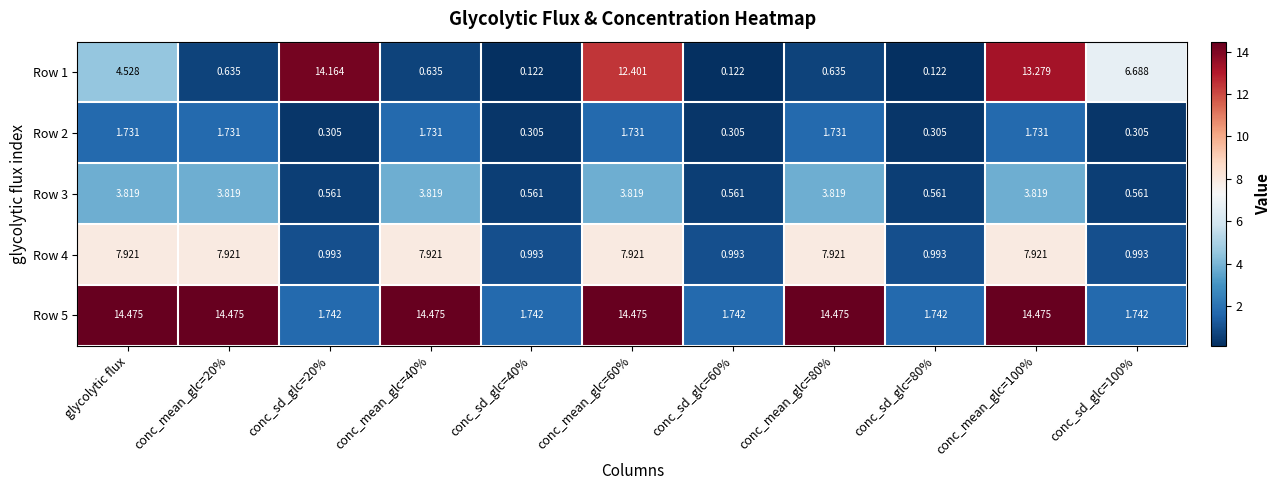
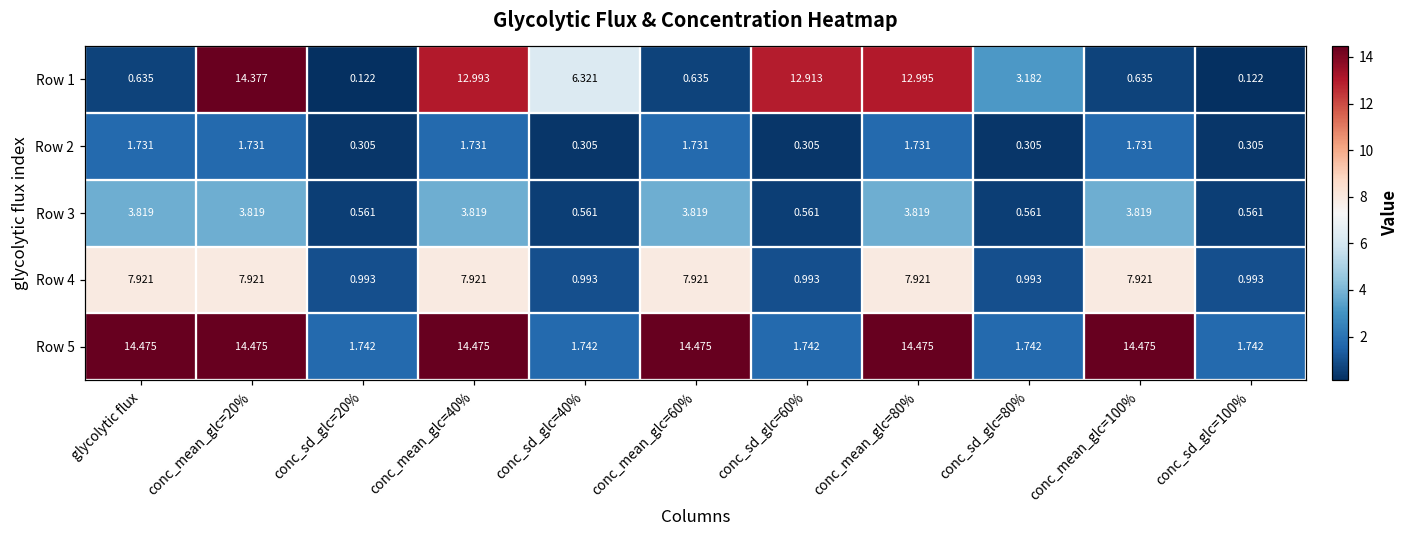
  {
    "Row 1": {
-     "glycolytic flux": 4.528,
-     "conc_mean_glc=20%": 0.635,
-     "conc_sd_glc=20%": 14.164,
-     "conc_mean_glc=40%": 0.635,
-     "conc_sd_glc=40%": 0.122,
-     "conc_mean_glc=60%": 12.401,
-     "conc_sd_glc=60%": 0.122,
-     "conc_mean_glc=80%": 0.635,
-     "conc_sd_glc=80%": 0.122,
-     "conc_mean_glc=100%": 13.279,
-     "conc_sd_glc=100%": 6.688
+     "glycolytic flux": 0.635,
+     "conc_mean_glc=20%": 14.377,
+     "conc_sd_glc=20%": 0.122,
+     "conc_mean_glc=40%": 12.993,
+     "conc_sd_glc=40%": 6.321,
+     "conc_mean_glc=60%": 0.635,
+     "conc_sd_glc=60%": 12.913,
+     "conc_mean_glc=80%": 12.995,
+     "conc_sd_glc=80%": 3.182,
+     "conc_mean_glc=100%": 0.635,
+     "conc_sd_glc=100%": 0.122
    },
    "Row 2": {
      "glycolytic flux": 1.731,
      "conc_mean_glc=20%": 1.731,
      "conc_sd_glc=20%": 0.305,
      "conc_mean_glc=40%": 1.731,
      "conc_sd_glc=40%": 0.305,
      "conc_mean_glc=60%": 1.731,
      "conc_sd_glc=60%": 0.305,
      "conc_mean_glc=80%": 1.731,
      "conc_sd_glc=80%": 0.305,
      "conc_mean_glc=100%": 1.731,
      "conc_sd_glc=100%": 0.305
    },
    "Row 3": {
      "glycolytic flux": 3.819,
      "conc_mean_glc=20%": 3.819,
      "conc_sd_glc=20%": 0.561,
      "conc_mean_glc=40%": 3.819,
      "conc_sd_glc=40%": 0.561,
      "conc_mean_glc=60%": 3.819,
      "conc_sd_glc=60%": 0.561,
      "conc_mean_glc=80%": 3.819,
      "conc_sd_glc=80%": 0.561,
      "conc_mean_glc=100%": 3.819,
      "conc_sd_glc=100%": 0.561
    },
    "Row 4": {
      "glycolytic flux": 7.921,
      "conc_mean_glc=20%": 7.921,
      "conc_sd_glc=20%": 0.993,
      "conc_mean_glc=40%": 7.921,
      "conc_sd_glc=40%": 0.993,
      "conc_mean_glc=60%": 7.921,
      "conc_sd_glc=60%": 0.993,
      "conc_mean_glc=80%": 7.921,
      "conc_sd_glc=80%": 0.993,
      "conc_mean_glc=100%": 7.921,
      "conc_sd_glc=100%": 0.993
    },
    "Row 5": {
      "glycolytic flux": 14.475,
      "conc_mean_glc=20%": 14.475,
      "conc_sd_glc=20%": 1.742,
      "conc_mean_glc=40%": 14.475,
      "conc_sd_glc=40%": 1.742,
      "conc_mean_glc=60%": 14.475,
      "conc_sd_glc=60%": 1.742,
      "conc_mean_glc=80%": 14.475,
      "conc_sd_glc=80%": 1.742,
      "conc_mean_glc=100%": 14.475,
      "conc_sd_glc=100%": 1.742
    }
  }
